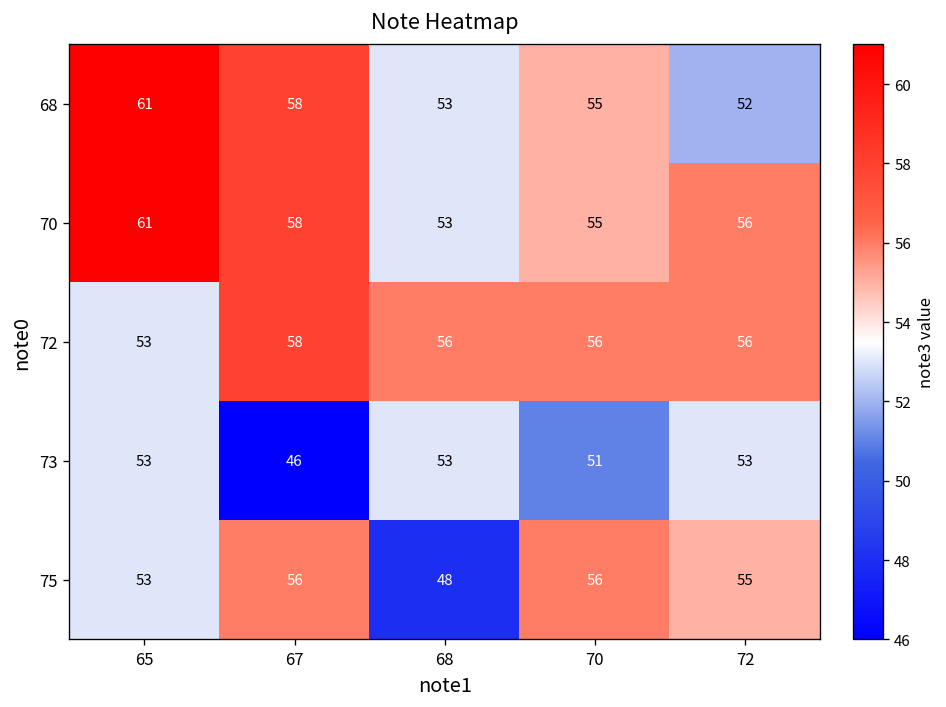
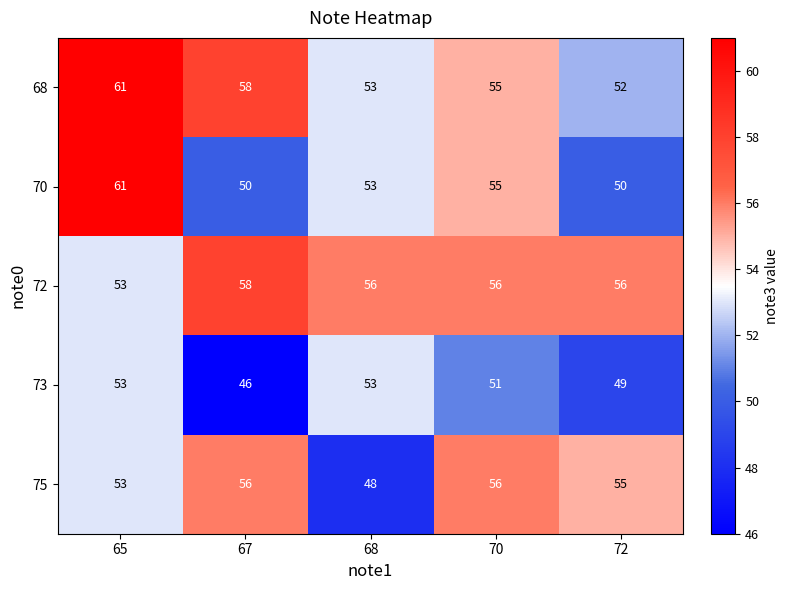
  {
    "68": {
      "65": 61,
      "67": 58,
      "68": 53,
      "70": 55,
      "72": 52
    },
    "70": {
      "65": 61,
-     "67": 58,
+     "67": 50,
      "68": 53,
      "70": 55,
-     "72": 56
+     "72": 50
    },
    "72": {
      "65": 53,
      "67": 58,
      "68": 56,
      "70": 56,
      "72": 56
    },
    "73": {
      "65": 53,
      "67": 46,
      "68": 53,
      "70": 51,
-     "72": 53
+     "72": 49
    },
    "75": {
      "65": 53,
      "67": 56,
      "68": 48,
      "70": 56,
      "72": 55
    }
  }
